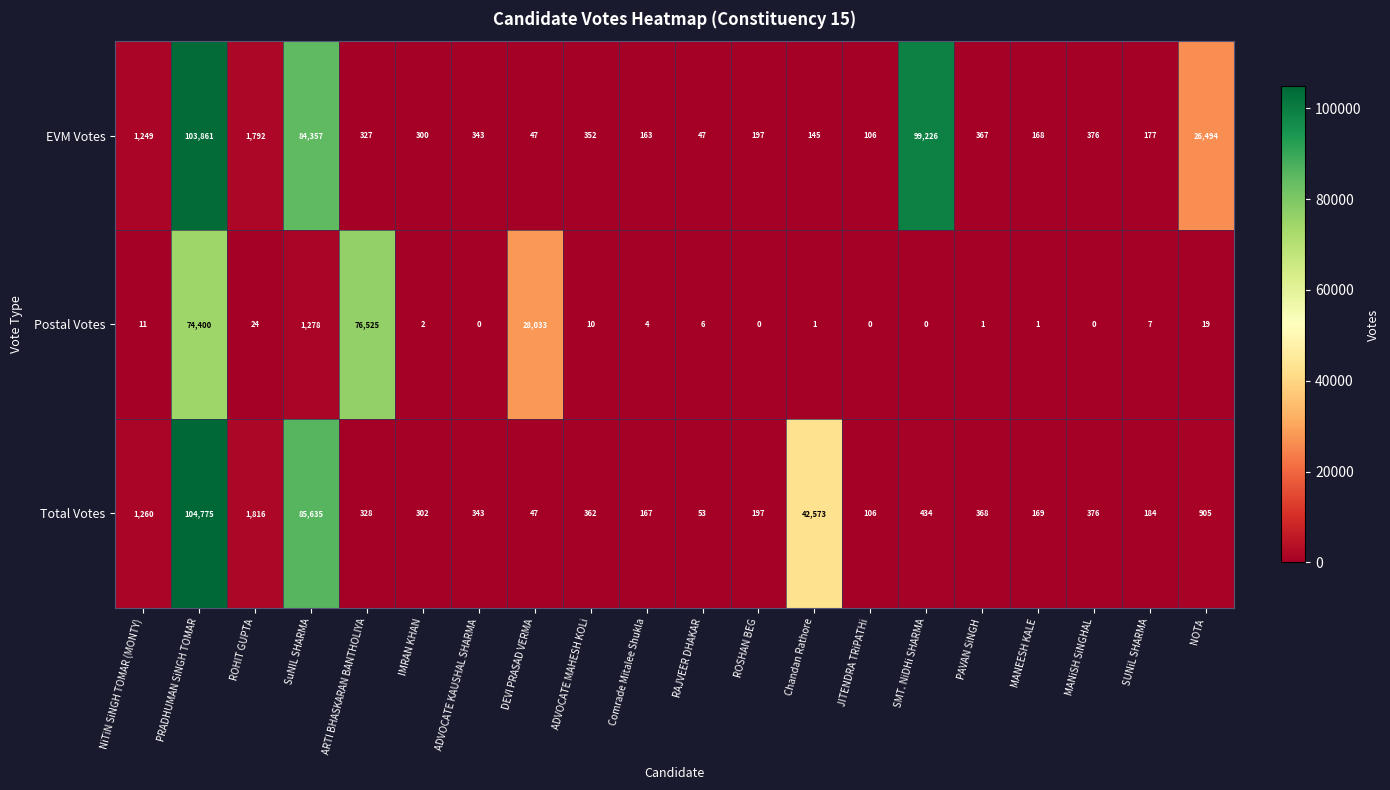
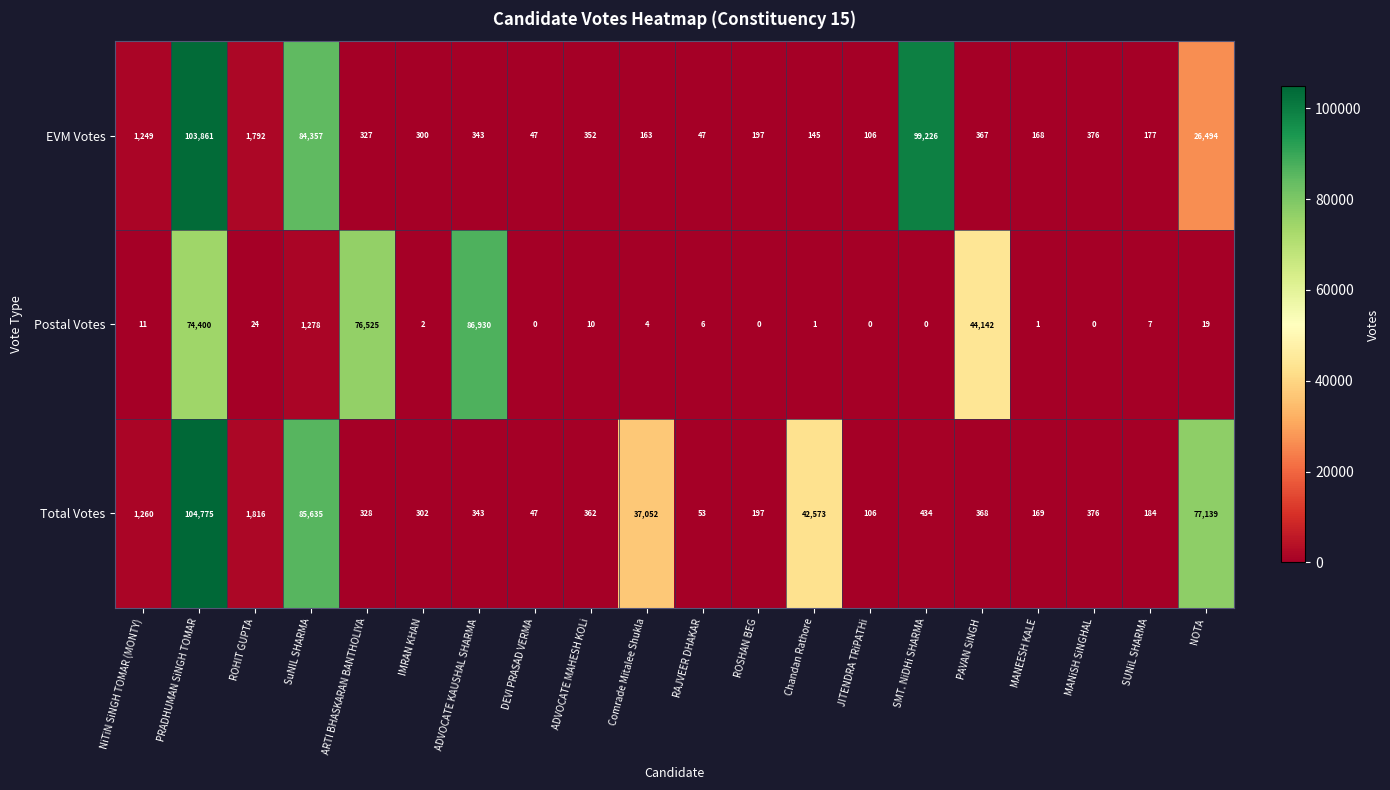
  {
    "EVM Votes": {
      "NiTiN SiNGH TOMAR (MONTY)": "1,249",
      "PRADHUMAN SiNGH TOMAR": "103,861",
      "ROHIT GUPTA": "1,792",
      "SuNIL SHARMA": "84,357",
      "ARTI BHASKARAN BANTHOLIYA": "327",
      "IMRAN KHAN": "300",
      "ADVOCATE KAUSHAL SHARMA": "343",
      "DEVI PRASAD VERMA": "47",
      "ADVOCATE MAHESH KOLi": "352",
      "Comrade Mitalee Shukla": "163",
      "RAJVEER DHAKAR": "47",
      "ROSHAN BEG": "197",
      "Chandan Rathore": "145",
      "JITENDRA TRiPATHi": "106",
      "SMT. NiDHi SHARMA": "99,226",
      "PAVAN SiNGH": "367",
      "MANEESH KALE": "168",
      "MANiSH SiNGHAL": "376",
      "SUNiL SHARMA": "177",
      "NOTA": "26,494"
    },
    "Postal Votes": {
      "NiTiN SiNGH TOMAR (MONTY)": "11",
      "PRADHUMAN SiNGH TOMAR": "74,400",
      "ROHIT GUPTA": "24",
      "SuNIL SHARMA": "1,278",
      "ARTI BHASKARAN BANTHOLIYA": "76,525",
      "IMRAN KHAN": "2",
-     "ADVOCATE KAUSHAL SHARMA": "0",
-     "DEVI PRASAD VERMA": "28,033",
+     "ADVOCATE KAUSHAL SHARMA": "86,930",
+     "DEVI PRASAD VERMA": "0",
      "ADVOCATE MAHESH KOLi": "10",
      "Comrade Mitalee Shukla": "4",
      "RAJVEER DHAKAR": "6",
      "ROSHAN BEG": "0",
      "Chandan Rathore": "1",
      "JITENDRA TRiPATHi": "0",
      "SMT. NiDHi SHARMA": "0",
-     "PAVAN SiNGH": "1",
+     "PAVAN SiNGH": "44,142",
      "MANEESH KALE": "1",
      "MANiSH SiNGHAL": "0",
      "SUNiL SHARMA": "7",
      "NOTA": "19"
    },
    "Total Votes": {
      "NiTiN SiNGH TOMAR (MONTY)": "1,260",
      "PRADHUMAN SiNGH TOMAR": "104,775",
      "ROHIT GUPTA": "1,816",
      "SuNIL SHARMA": "85,635",
      "ARTI BHASKARAN BANTHOLIYA": "328",
      "IMRAN KHAN": "302",
      "ADVOCATE KAUSHAL SHARMA": "343",
      "DEVI PRASAD VERMA": "47",
      "ADVOCATE MAHESH KOLi": "362",
-     "Comrade Mitalee Shukla": "167",
+     "Comrade Mitalee Shukla": "37,052",
      "RAJVEER DHAKAR": "53",
      "ROSHAN BEG": "197",
      "Chandan Rathore": "42,573",
      "JITENDRA TRiPATHi": "106",
      "SMT. NiDHi SHARMA": "434",
      "PAVAN SiNGH": "368",
      "MANEESH KALE": "169",
      "MANiSH SiNGHAL": "376",
      "SUNiL SHARMA": "184",
-     "NOTA": "905"
+     "NOTA": "77,139"
    }
  }
